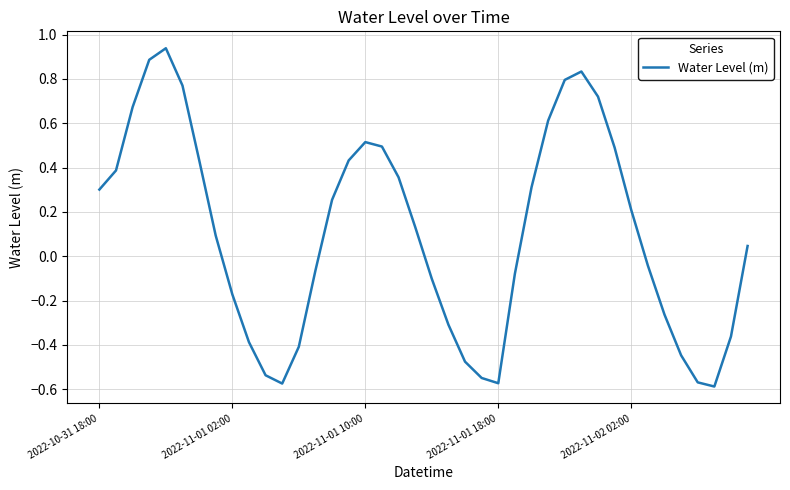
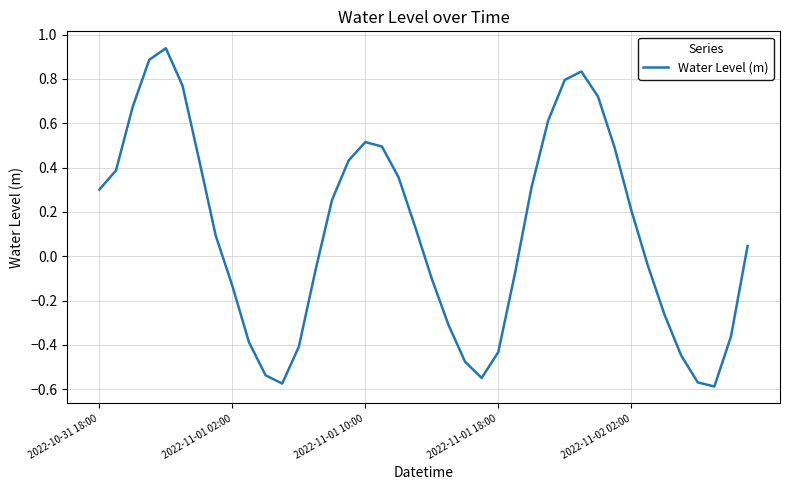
  {
    "2022-10-31 18:00": 0.30,
-   "2022-11-01 02:00": -0.17,
+   "2022-11-01 02:00": -0.13,
    "2022-11-01 10:00": 0.52,
-   "2022-11-01 18:00": -0.57,
+   "2022-11-01 18:00": -0.43,
    "2022-11-02 02:00": 0.21
  }
